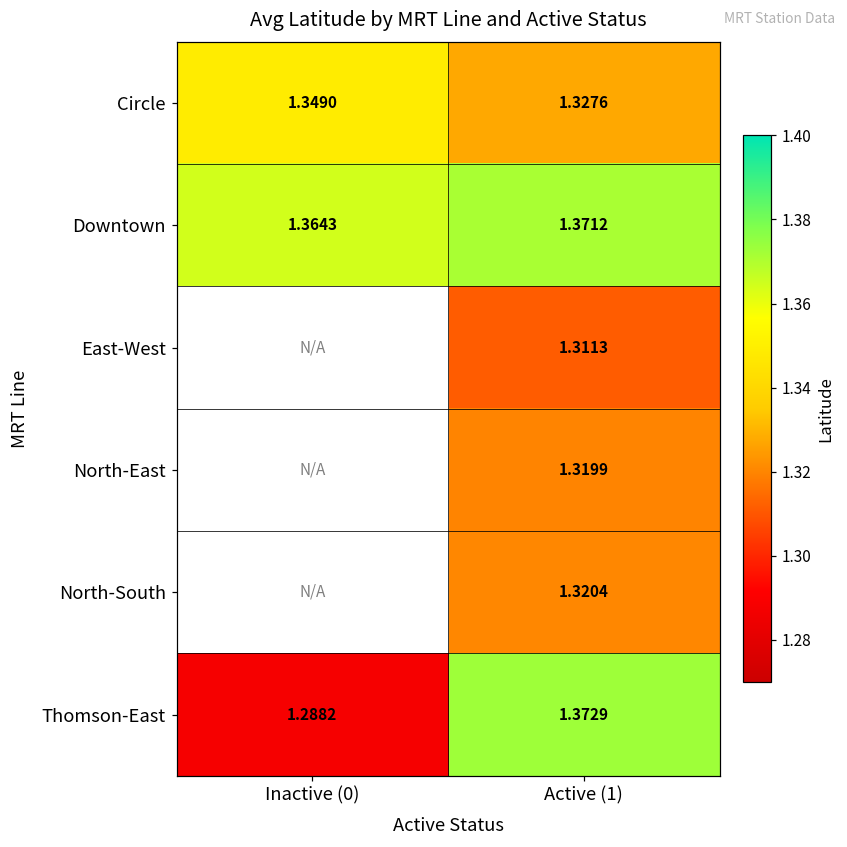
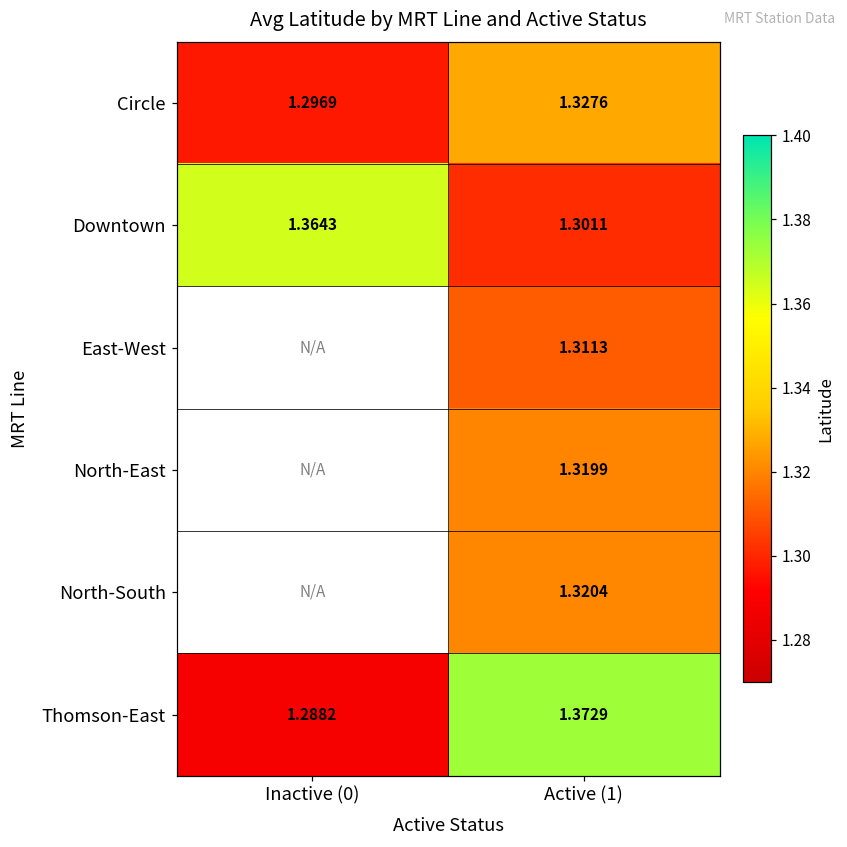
  {
    "Circle": {
-     "Inactive (0)": 1.3490,
+     "Inactive (0)": 1.2969,
      "Active (1)": 1.3276
    },
    "Downtown": {
      "Inactive (0)": 1.3643,
-     "Active (1)": 1.3712
+     "Active (1)": 1.3011
    },
    "East-West": {
      "Active (1)": 1.3113
    },
    "North-East": {
      "Active (1)": 1.3199
    },
    "North-South": {
      "Active (1)": 1.3204
    },
    "Thomson-East": {
      "Inactive (0)": 1.2882,
      "Active (1)": 1.3729
    }
  }
